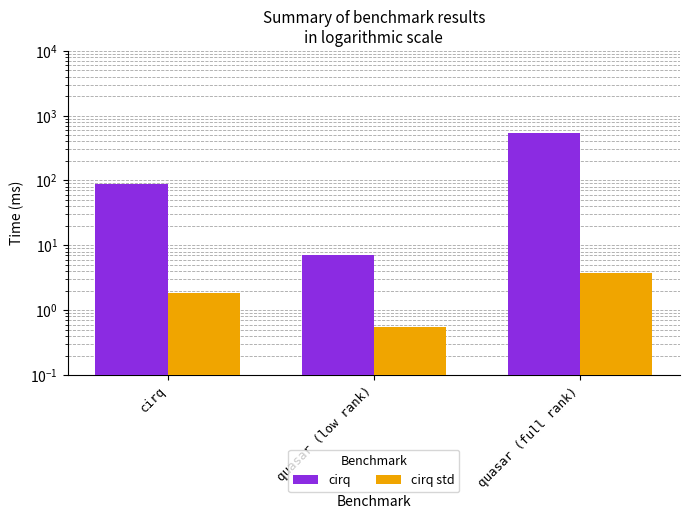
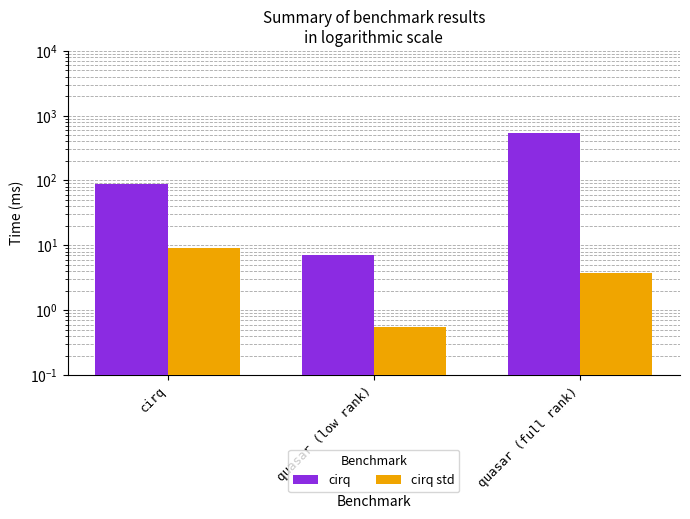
  {
    "cirq": {
      "cirq": 90,
      "quasar (low rank)": 7,
      "quasar (full rank)": 500
    },
    "cirq std": {
-     "cirq": 1.8,
+     "cirq": 9,
      "quasar (low rank)": 0.6,
      "quasar (full rank)": 4
    }
  }
